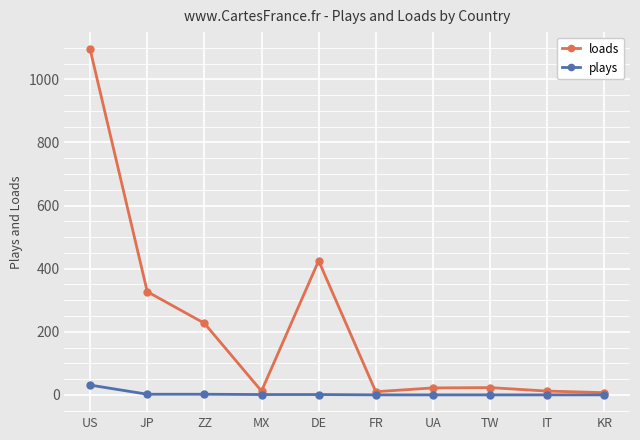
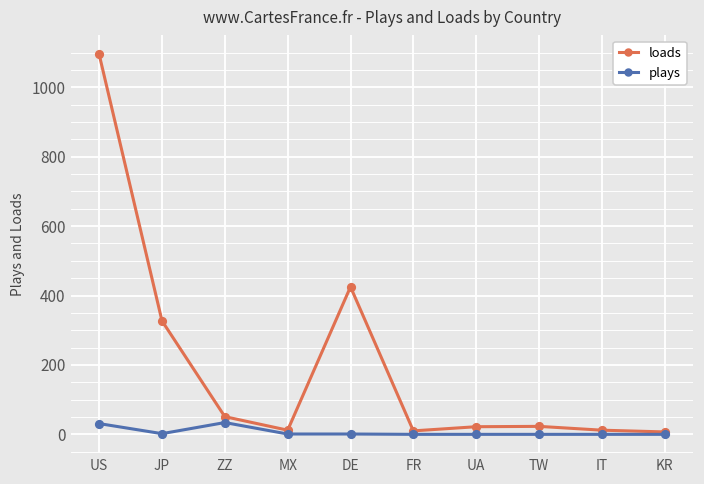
  {
    "loads": {
      "US": 1100,
      "JP": 330,
-     "ZZ": 230,
+     "ZZ": 50,
      "MX": 10,
      "DE": 430,
      "FR": 10,
      "UA": 20,
      "TW": 20,
      "IT": 10
    },
    "plays": {
      "US": 30,
      "JP": 0,
-     "ZZ": 0,
+     "ZZ": 30,
      "MX": 0,
      "DE": 0,
      "FR": 0,
      "UA": 0,
      "TW": 0,
      "IT": 0
    }
  }
